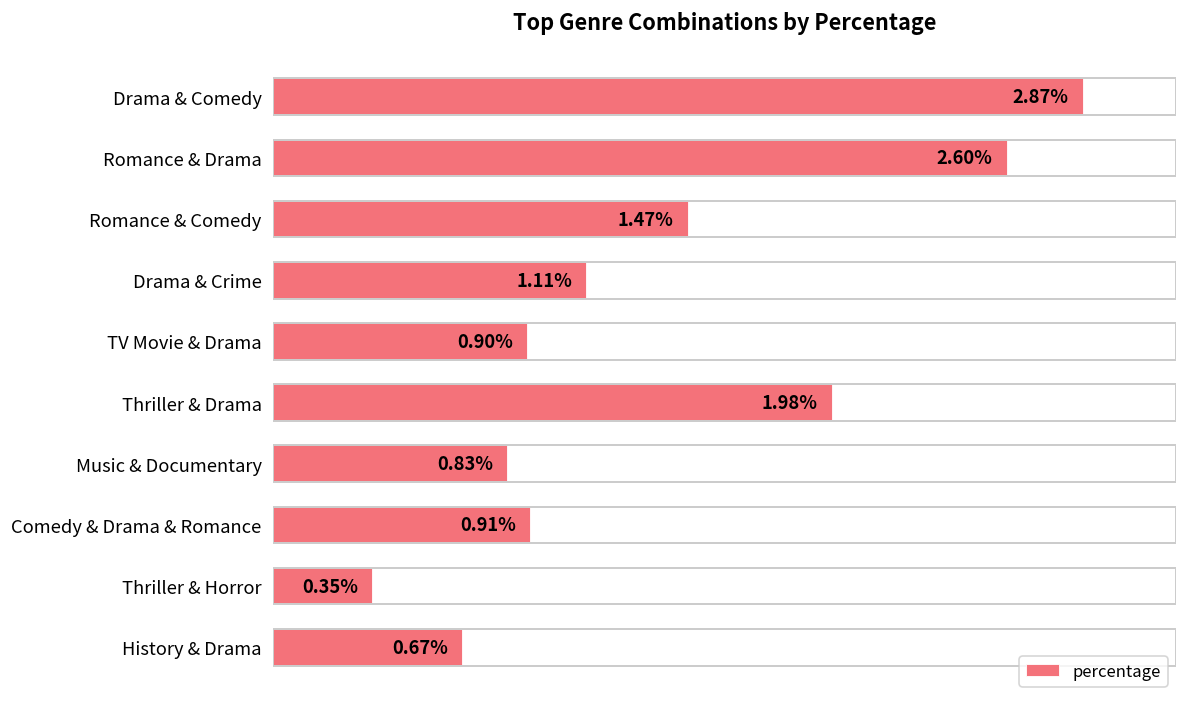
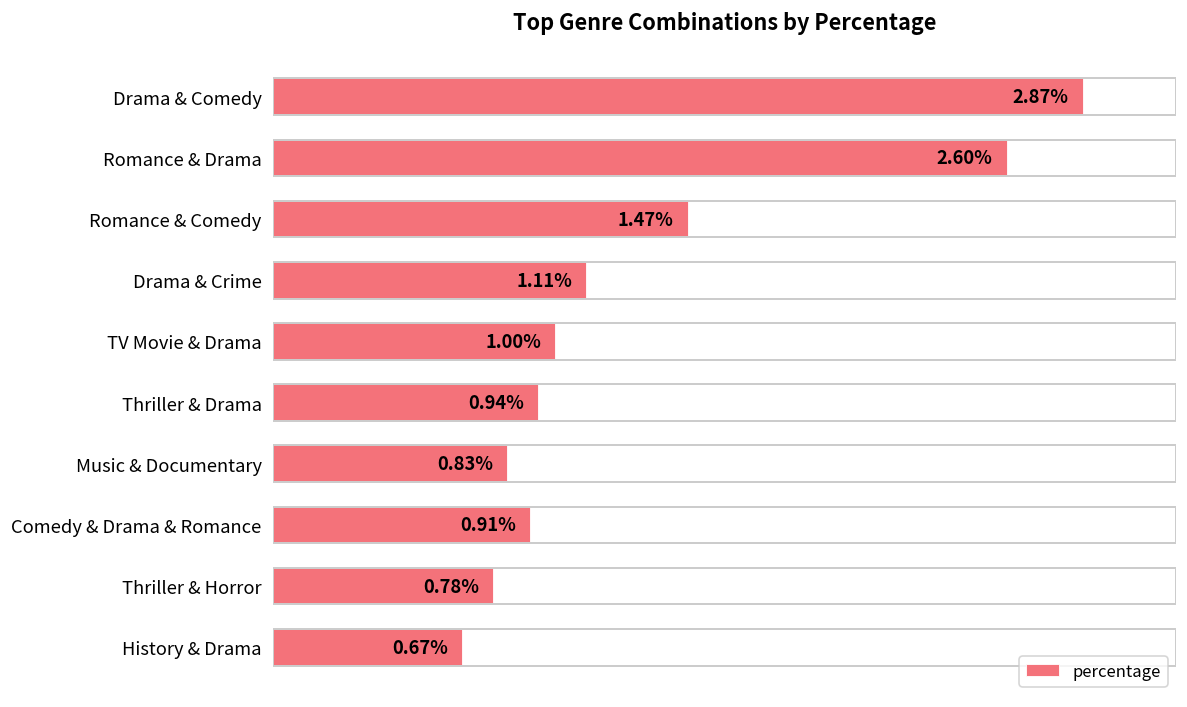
  {
    "Drama & Comedy": "2.87%",
    "Romance & Drama": "2.60%",
    "Romance & Comedy": "1.47%",
    "Drama & Crime": "1.11%",
-   "TV Movie & Drama": "0.90%",
-   "Thriller & Drama": "1.98%",
+   "TV Movie & Drama": "1.00%",
+   "Thriller & Drama": "0.94%",
    "Music & Documentary": "0.83%",
    "Comedy & Drama & Romance": "0.91%",
-   "Thriller & Horror": "0.35%",
+   "Thriller & Horror": "0.78%",
    "History & Drama": "0.67%"
  }
